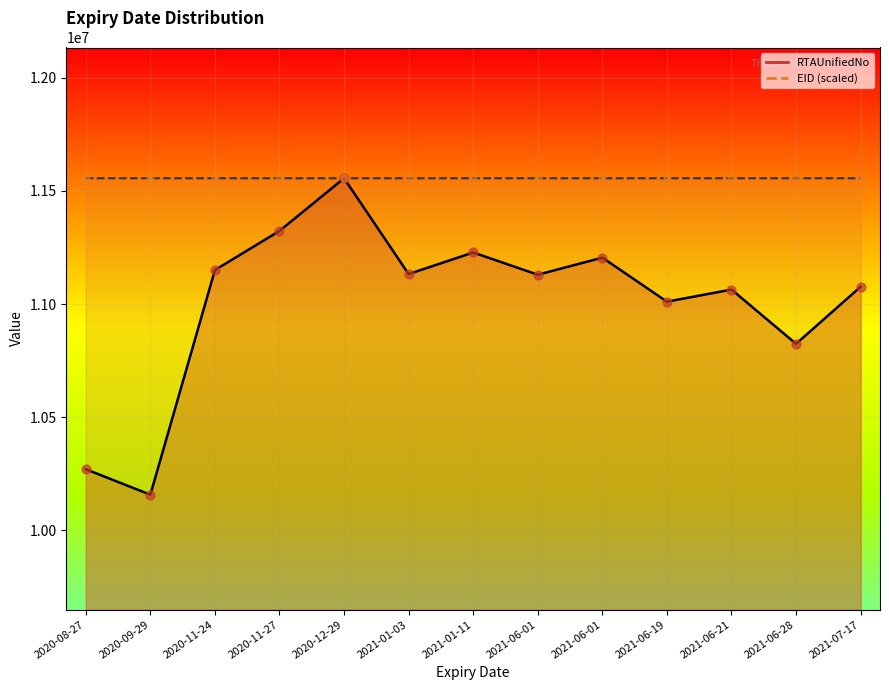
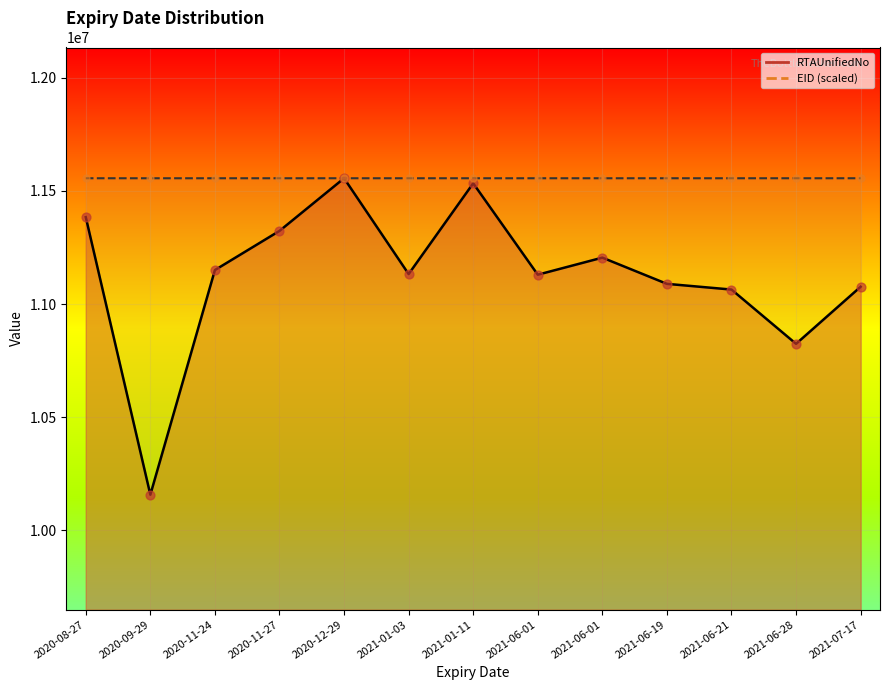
  {
    "RTAUnifiedNo": {
-     "2020-08-27": 10270000,
+     "2020-08-27": 11380000,
      "2020-09-29": 10160000,
      "2020-11-24": 11150000,
      "2020-11-27": 11320000,
      "2021-01-03": 11130000,
-     "2021-01-11": 11230000,
-     "2021-06-19": 11010000,
+     "2021-01-11": 11530000,
+     "2021-06-19": 11090000,
      "2021-06-21": 11060000,
      "2021-06-28": 10820000,
      "2021-07-17": 11080000
    },
    "EID (scaled)": {
      "2020-08-27": 11560000,
      "2020-09-29": 11560000,
      "2020-11-24": 11560000,
      "2020-11-27": 11560000,
      "2021-01-03": 11560000,
      "2021-01-11": 11560000,
      "2021-06-19": 11560000,
      "2021-06-21": 11560000,
      "2021-06-28": 11560000,
      "2021-07-17": 11560000
    }
  }
